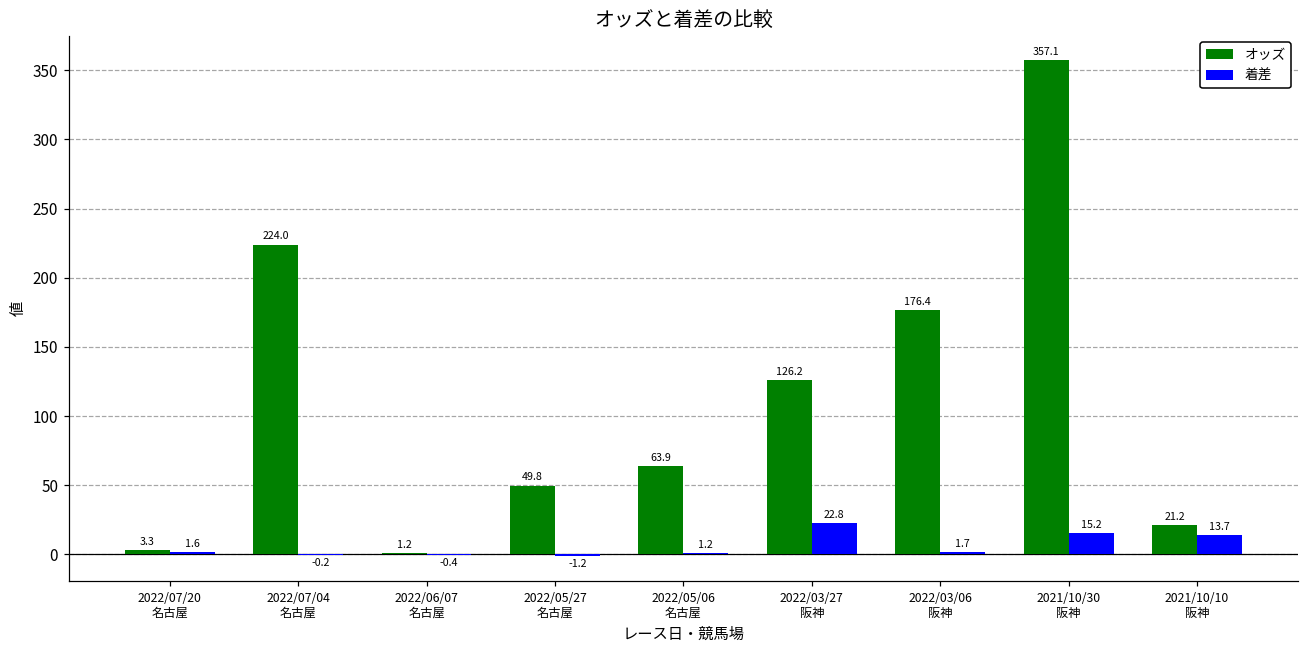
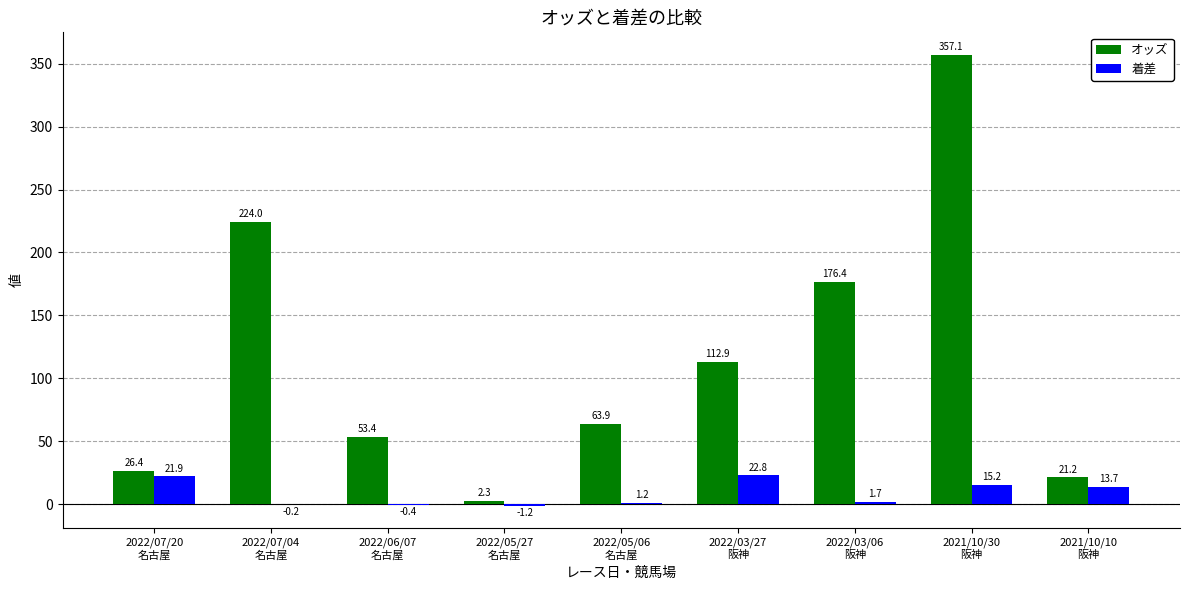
  {
    "オッズ": {
-     "2022/07/20 名古屋": 3.3,
+     "2022/07/20 名古屋": 26.4,
      "2022/07/04 名古屋": 224.0,
-     "2022/06/07 名古屋": 1.2,
-     "2022/05/27 名古屋": 49.8,
+     "2022/06/07 名古屋": 53.4,
+     "2022/05/27 名古屋": 2.3,
      "2022/05/06 名古屋": 63.9,
-     "2022/03/27 阪神": 126.2,
+     "2022/03/27 阪神": 112.9,
      "2022/03/06 阪神": 176.4,
      "2021/10/30 阪神": 357.1,
      "2021/10/10 阪神": 21.2
    },
    "着差": {
-     "2022/07/20 名古屋": 1.6,
+     "2022/07/20 名古屋": 21.9,
      "2022/07/04 名古屋": -0.2,
      "2022/06/07 名古屋": -0.4,
      "2022/05/27 名古屋": -1.2,
      "2022/05/06 名古屋": 1.2,
      "2022/03/27 阪神": 22.8,
      "2022/03/06 阪神": 1.7,
      "2021/10/30 阪神": 15.2,
      "2021/10/10 阪神": 13.7
    }
  }
